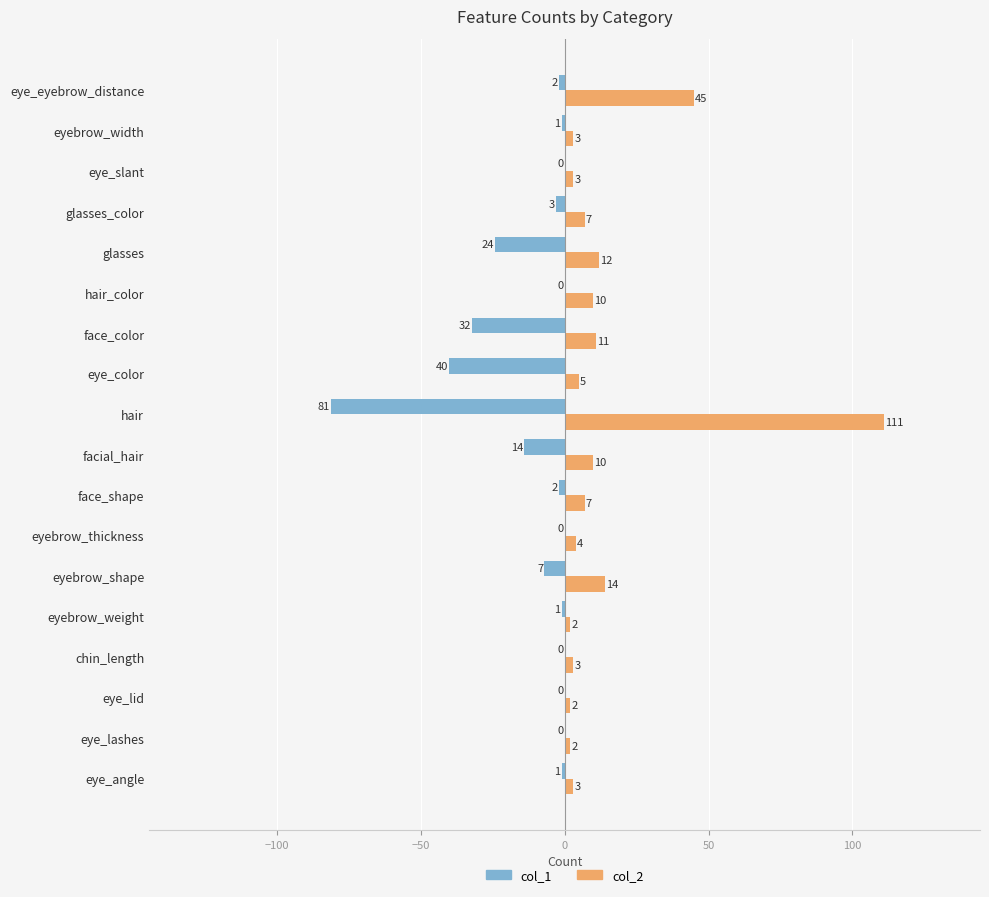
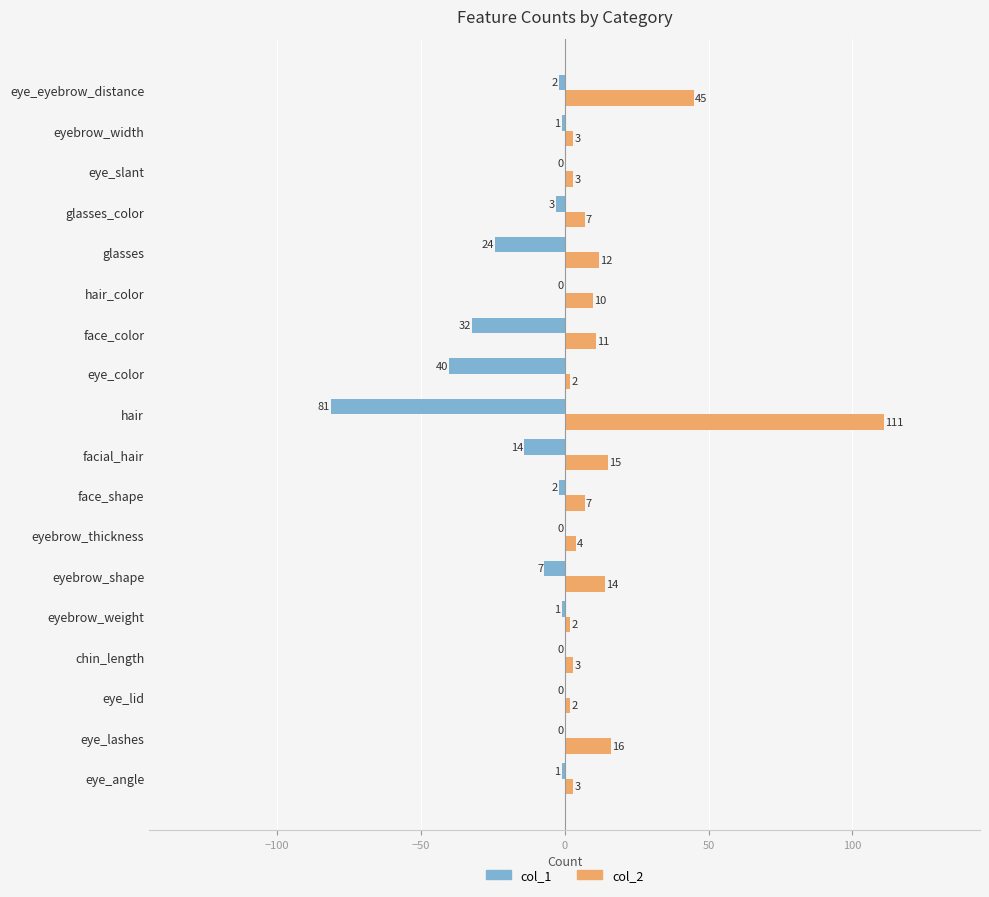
  {
    "col_1": {
      "eye_slant": 0,
      "hair_color": 0,
      "eyebrow_thickness": 0,
      "chin_length": 0,
      "eye_lid": 0,
      "eye_lashes": 0
    },
    "col_2": {
      "eye_eyebrow_distance": 45,
      "eyebrow_width": 3,
      "eye_slant": 3,
      "glasses_color": 7,
      "glasses": 12,
      "hair_color": 10,
      "face_color": 11,
-     "eye_color": 5,
+     "eye_color": 2,
      "hair": 111,
-     "facial_hair": 10,
+     "facial_hair": 15,
      "face_shape": 7,
      "eyebrow_thickness": 4,
      "eyebrow_shape": 14,
      "eyebrow_weight": 2,
      "chin_length": 3,
      "eye_lid": 2,
-     "eye_lashes": 2,
+     "eye_lashes": 16,
      "eye_angle": 3
    }
  }
